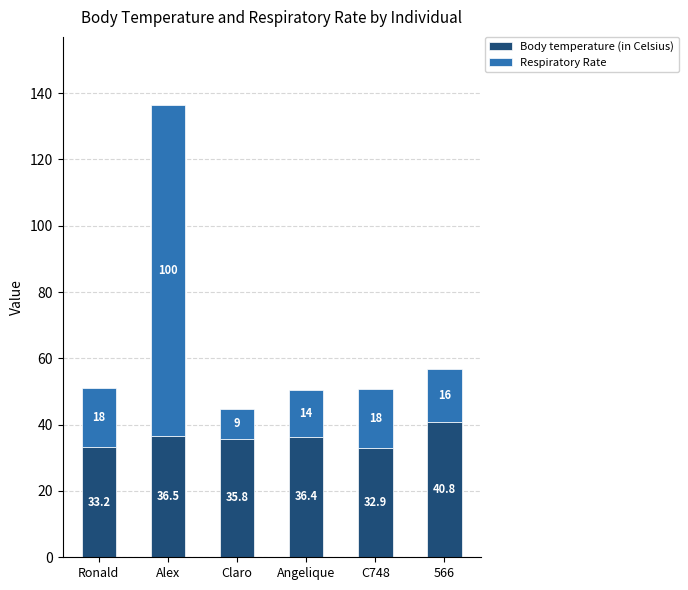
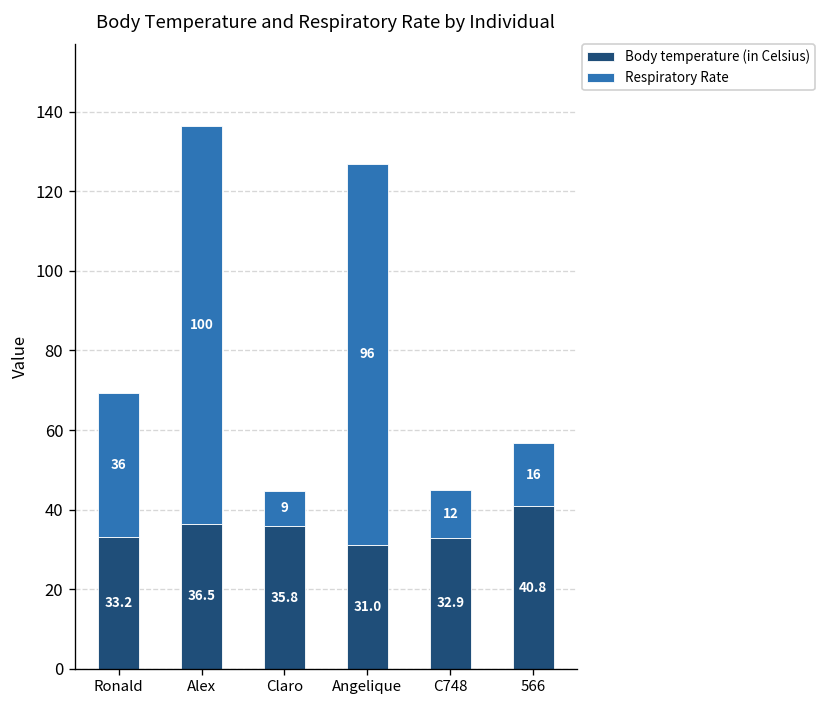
  {
    "Body temperature (in Celsius)": {
      "Ronald": 33.2,
      "Alex": 36.5,
      "Claro": 35.8,
-     "Angelique": 36.4,
+     "Angelique": 31.0,
      "C748": 32.9,
      "566": 40.8
    },
    "Respiratory Rate": {
-     "Ronald": 18,
+     "Ronald": 36,
      "Alex": 100,
      "Claro": 9,
-     "Angelique": 14,
-     "C748": 18,
+     "Angelique": 96,
+     "C748": 12,
      "566": 16
    }
  }
